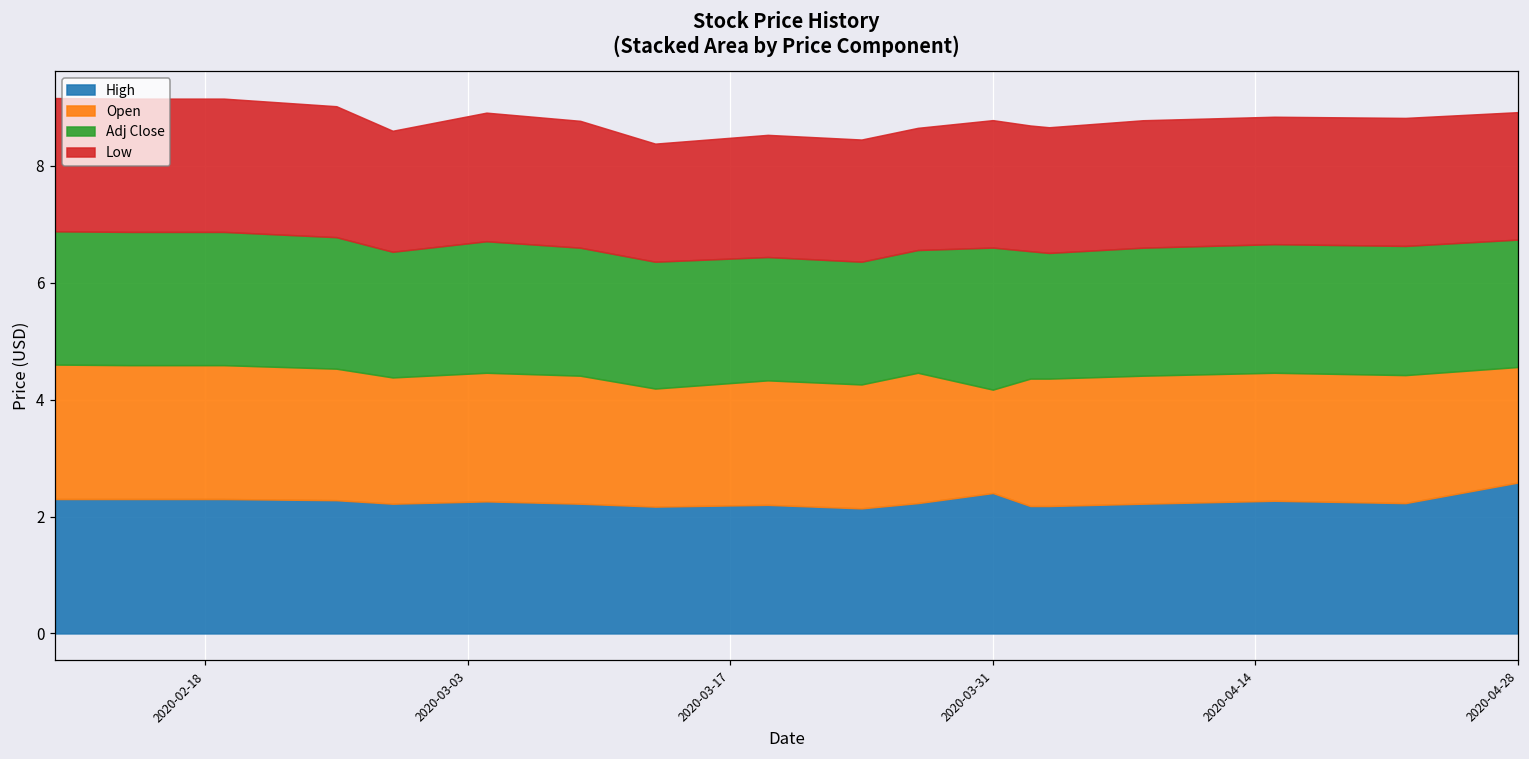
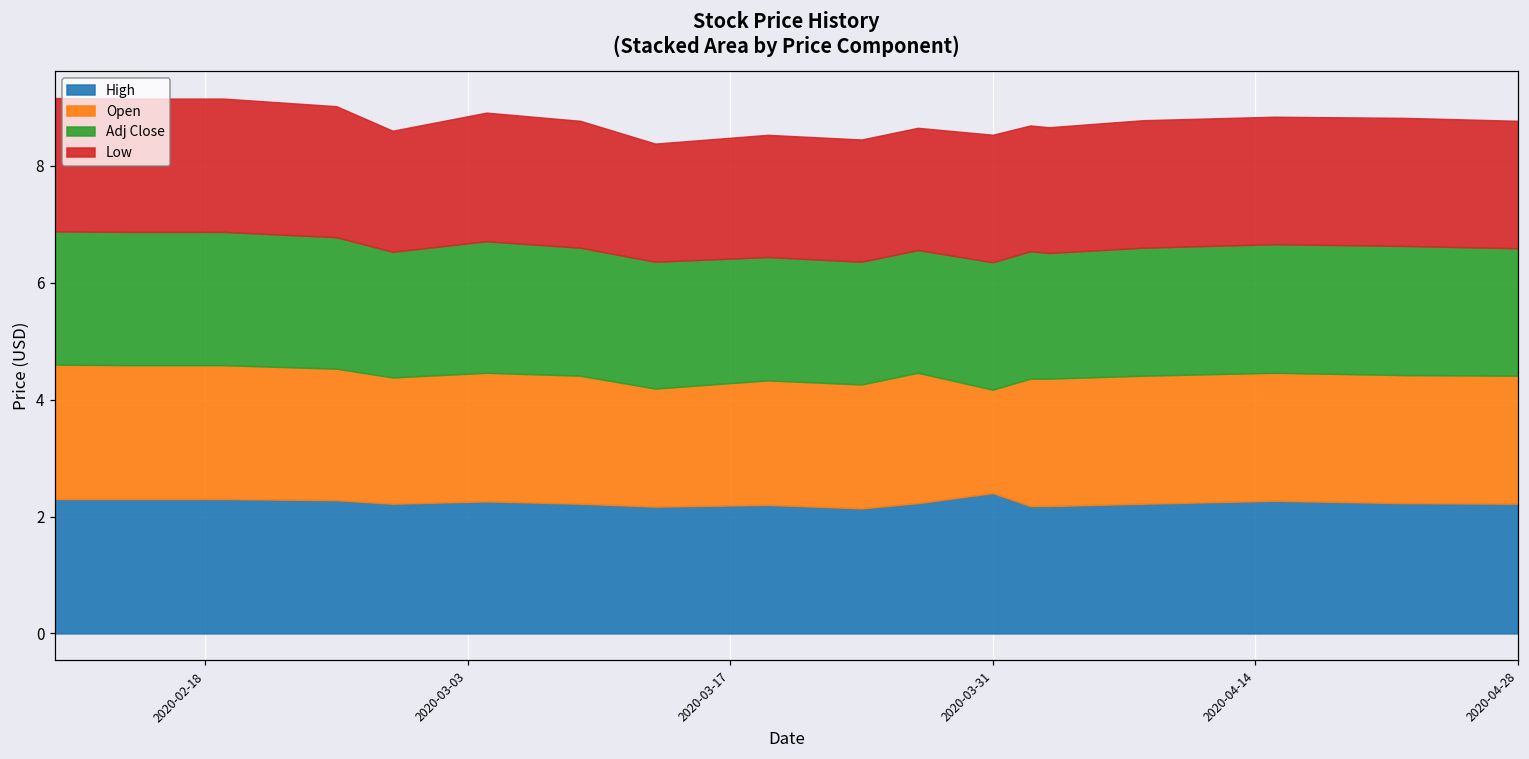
  {
    "High": {
      "2020-03-31": 2.4,
-     "2020-04-28": 2.6
+     "2020-04-28": 2.2
    },
    "Open": {
      "2020-03-31": 1.8,
-     "2020-04-28": 2.0
+     "2020-04-28": 2.2
    },
    "Adj Close": {
-     "2020-03-31": 2.4,
+     "2020-03-31": 2.2,
      "2020-04-28": 2.2
    },
    "Low": {
      "2020-03-31": 2.2,
      "2020-04-28": 2.2
    }
  }
